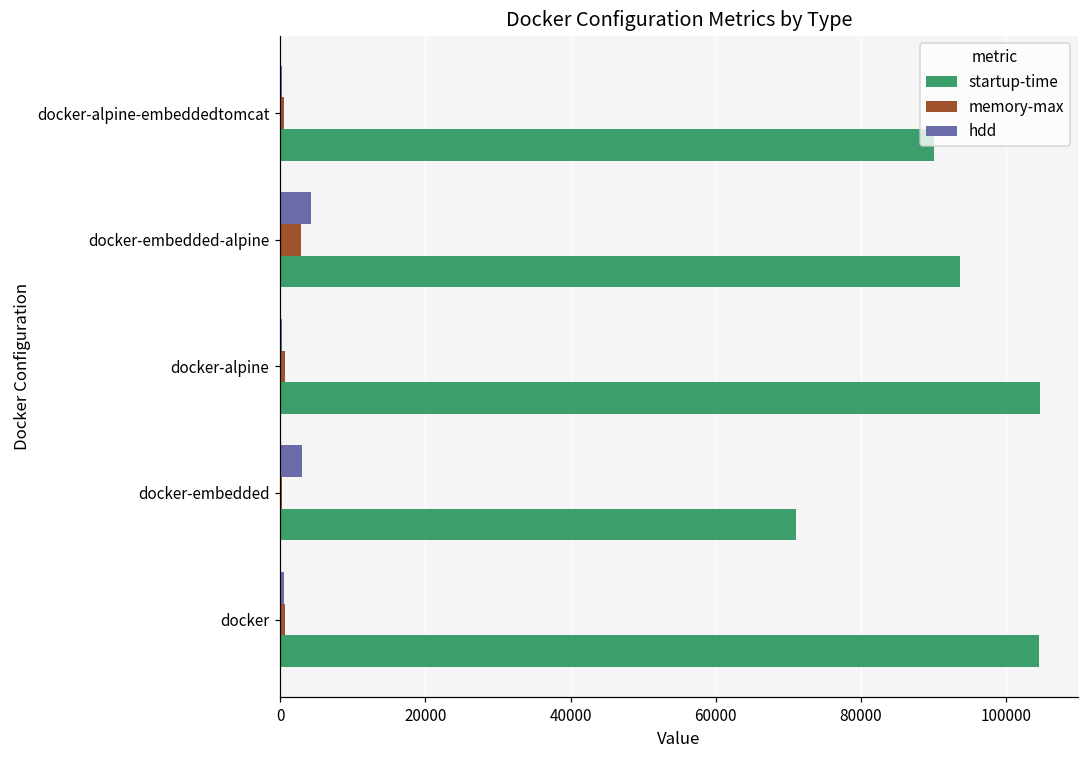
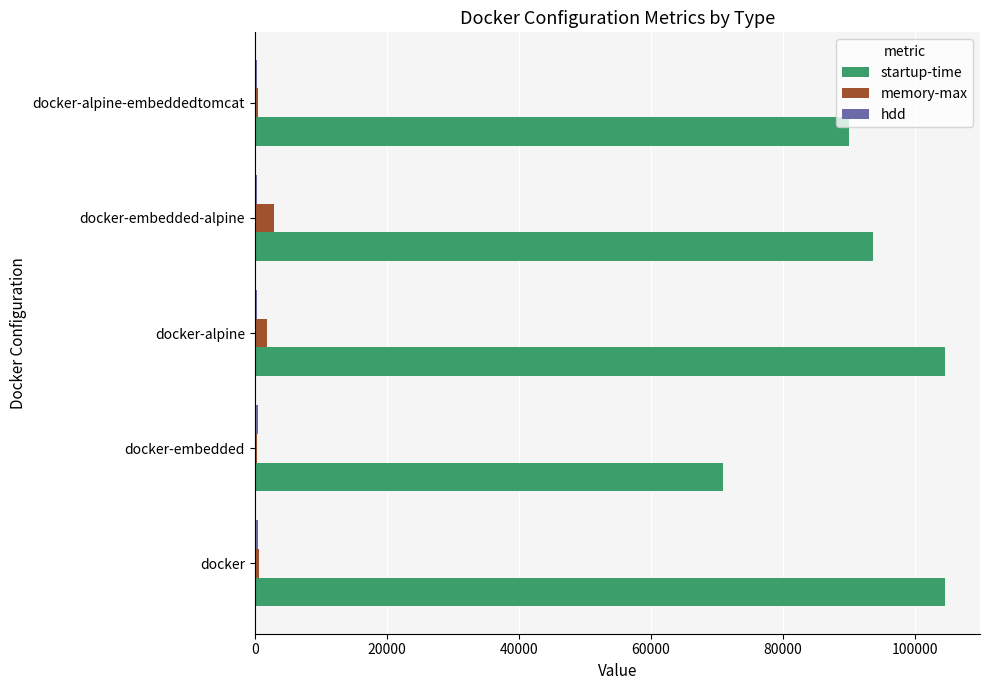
  {
    "startup-time": {
      "docker-alpine-embeddedtomcat": 90000,
      "docker-embedded-alpine": 94000,
      "docker-alpine": 105000,
      "docker-embedded": 71000,
      "docker": 105000
    },
    "memory-max": {
      "docker-alpine-embeddedtomcat": 0,
      "docker-embedded-alpine": 3000,
-     "docker-alpine": 1000,
+     "docker-alpine": 2000,
      "docker": 1000
    },
    "hdd": {
-     "docker-embedded-alpine": 4000,
-     "docker-embedded": 3000,
+     "docker-embedded-alpine": 0,
+     "docker-embedded": 0,
      "docker": 1000
    }
  }
